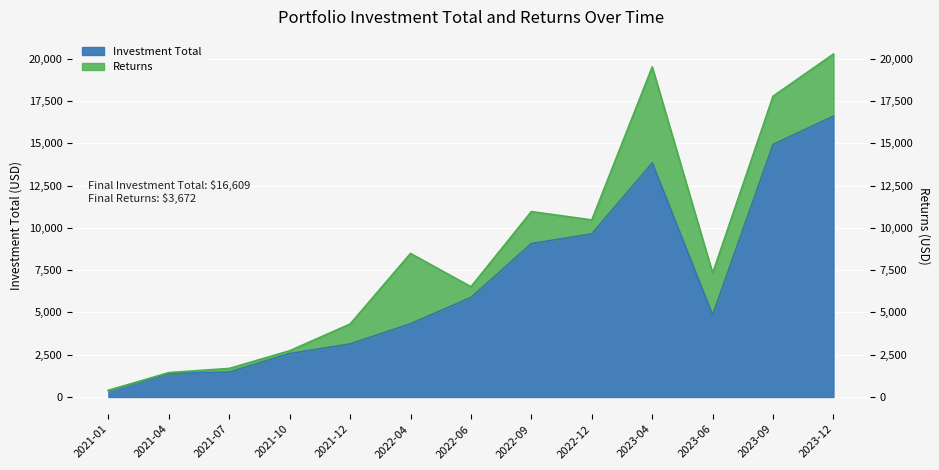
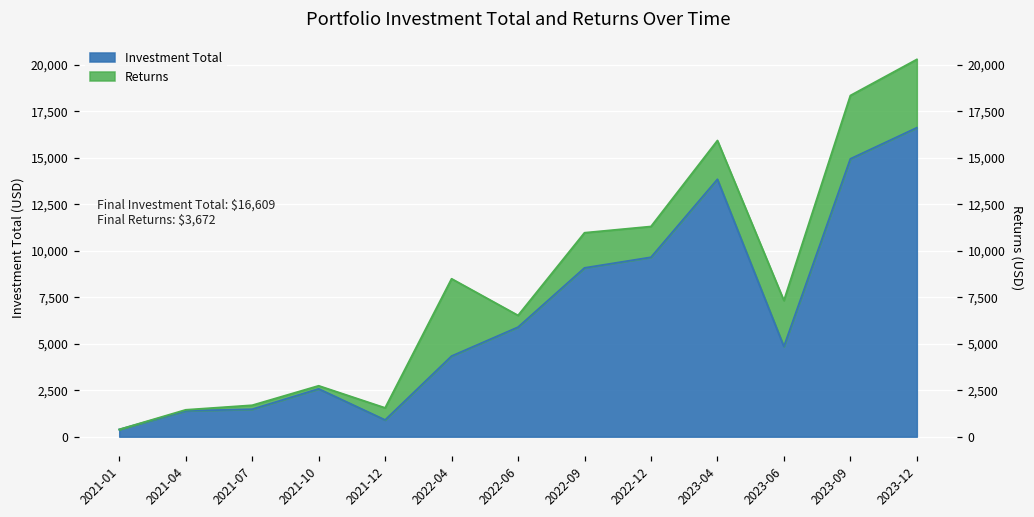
  {
    "Investment Total": {
      "2021-07": "1,500",
      "2021-10": "2,600",
-     "2021-12": "3,100",
+     "2021-12": "900",
      "2022-04": "4,300",
      "2022-06": "5,900",
      "2022-09": "9,100",
      "2022-12": "9,600",
      "2023-04": "13,800",
      "2023-06": "4,800",
      "2023-09": "14,900",
      "2023-12": "16,600"
    },
    "Returns": {
      "2021-07": "200",
      "2021-10": "200",
-     "2021-12": "1,200",
+     "2021-12": "700",
      "2022-04": "4,200",
      "2022-06": "600",
      "2022-09": "1,900",
-     "2022-12": "800",
-     "2023-04": "5,700",
+     "2022-12": "1,700",
+     "2023-04": "2,100",
      "2023-06": "2,500",
-     "2023-09": "2,900",
+     "2023-09": "3,400",
      "2023-12": "3,700"
    }
  }
